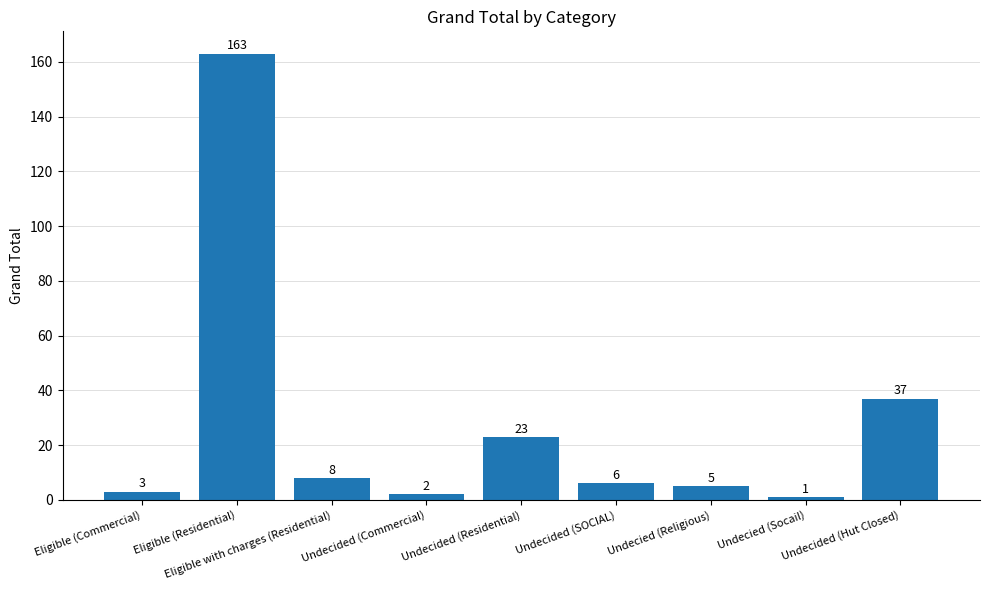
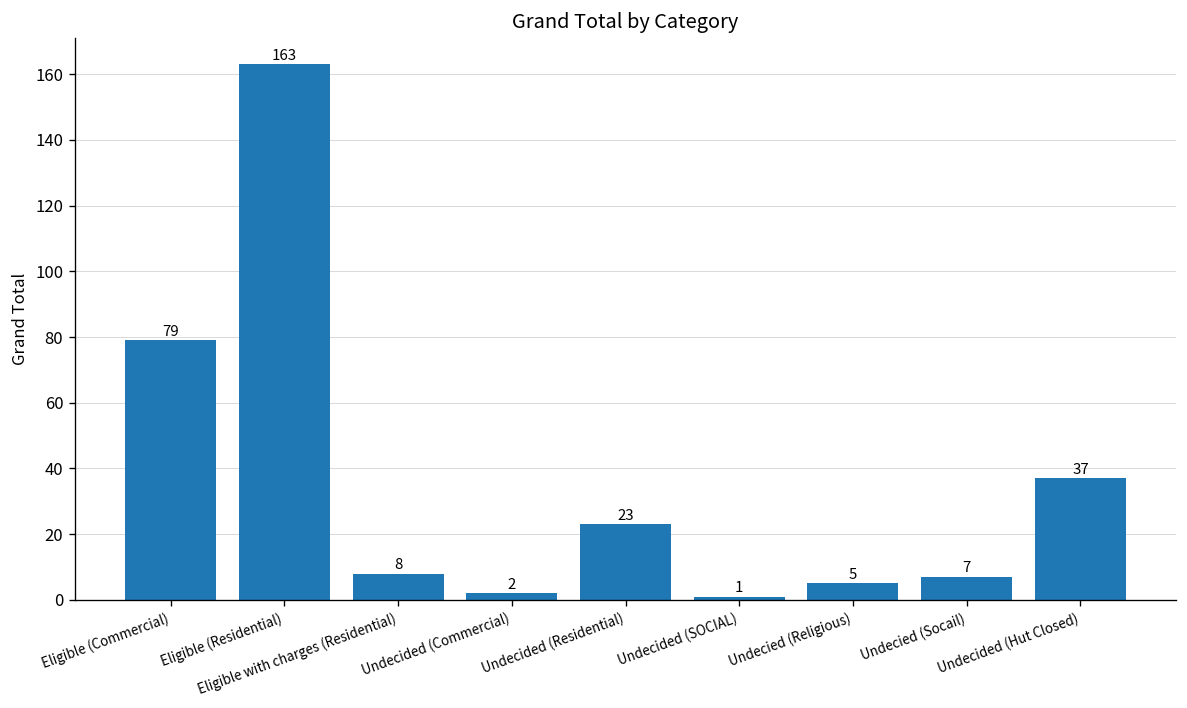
  {
-   "Eligible (Commercial)": 3,
+   "Eligible (Commercial)": 79,
    "Eligible (Residential)": 163,
    "Eligible with charges (Residential)": 8,
    "Undecided (Commercial)": 2,
    "Undecided (Residential)": 23,
-   "Undecided (SOCIAL)": 6,
+   "Undecided (SOCIAL)": 1,
    "Undecied (Religious)": 5,
-   "Undecied (Socail)": 1,
+   "Undecied (Socail)": 7,
    "Undecided (Hut Closed)": 37
  }
